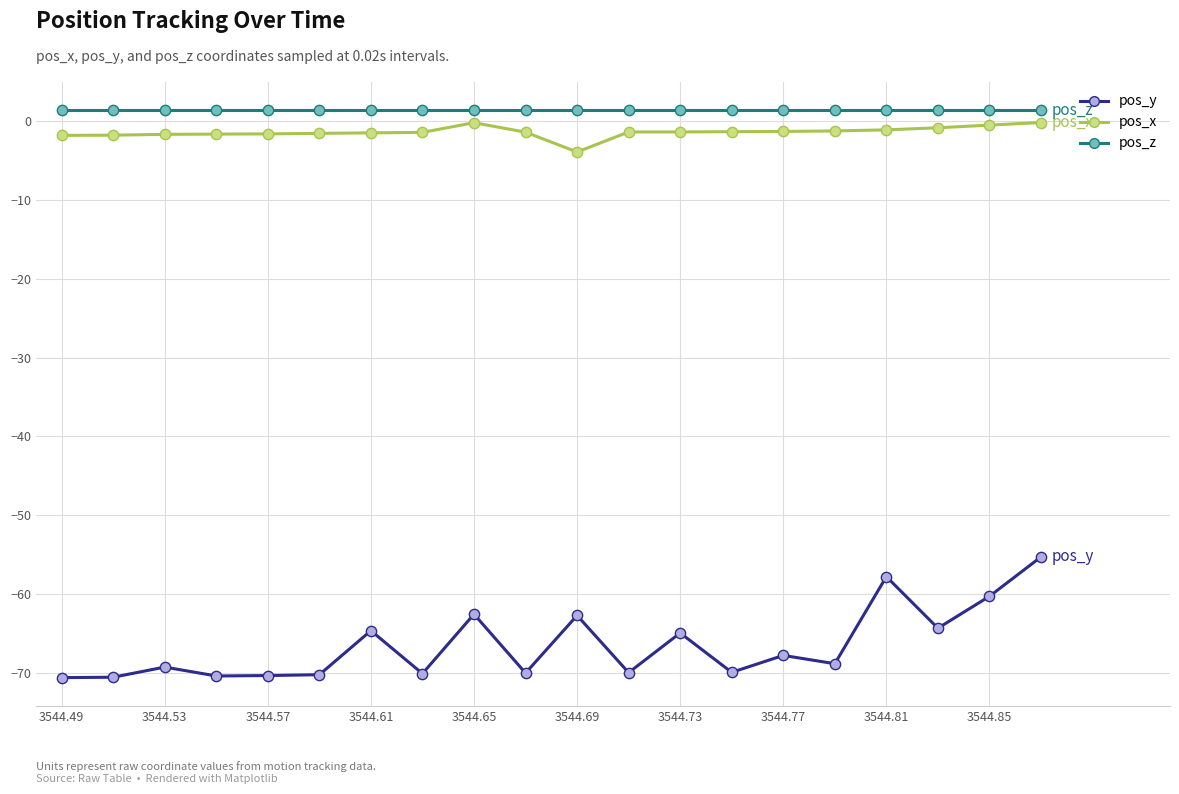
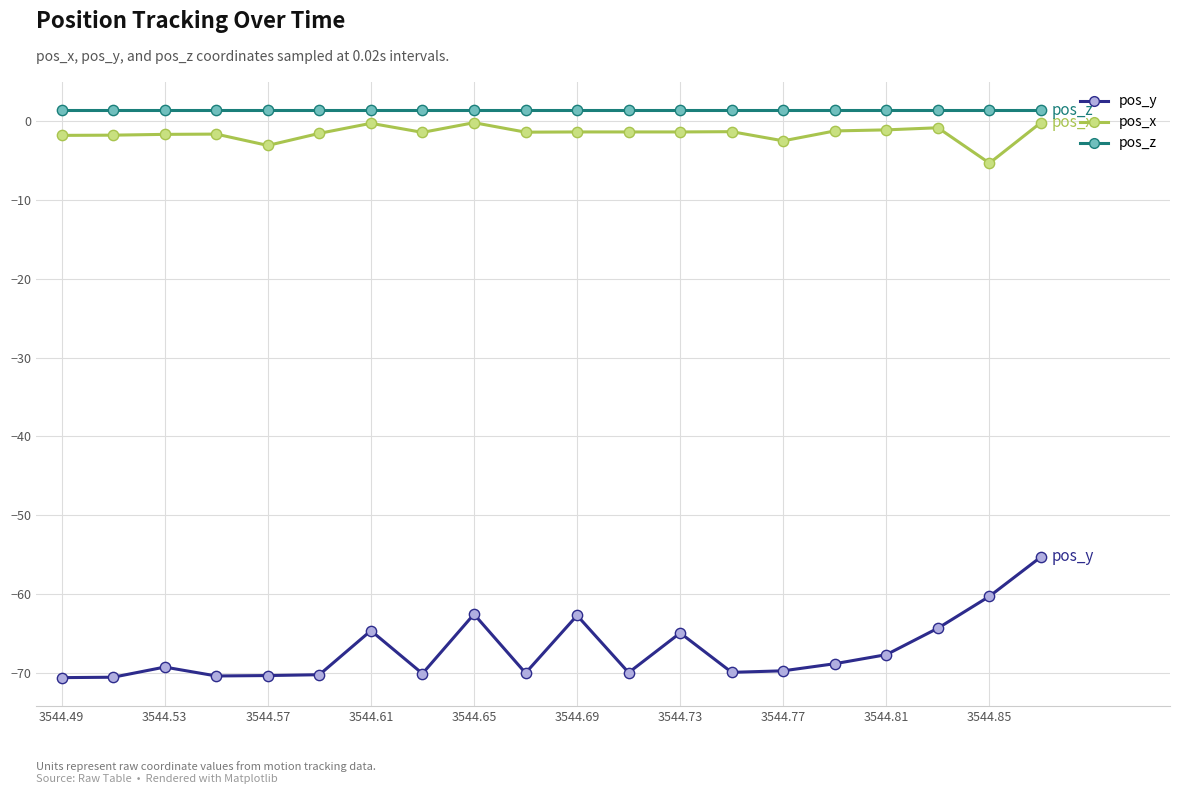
  {
    "pos_y": {
      "3544.49": -71,
      "3544.53": -69,
      "3544.57": -70,
      "3544.61": -65,
      "3544.65": -63,
      "3544.69": -63,
      "3544.73": -65,
-     "3544.77": -68,
-     "3544.81": -58,
+     "3544.77": -70,
+     "3544.81": -68,
      "3544.85": -60
    },
    "pos_x": {
      "3544.49": -2,
      "3544.53": -2,
-     "3544.57": -2,
-     "3544.61": -1,
+     "3544.57": -3,
+     "3544.61": 0,
      "3544.65": 0,
-     "3544.69": -4,
+     "3544.69": -1,
      "3544.73": -1,
-     "3544.77": -1,
+     "3544.77": -2,
      "3544.81": -1,
-     "3544.85": 0
+     "3544.85": -5
    },
    "pos_z": {
      "3544.49": 1,
      "3544.53": 1,
      "3544.57": 1,
      "3544.61": 1,
      "3544.65": 1,
      "3544.69": 1,
      "3544.73": 1,
      "3544.77": 1,
      "3544.81": 1,
      "3544.85": 1
    }
  }
